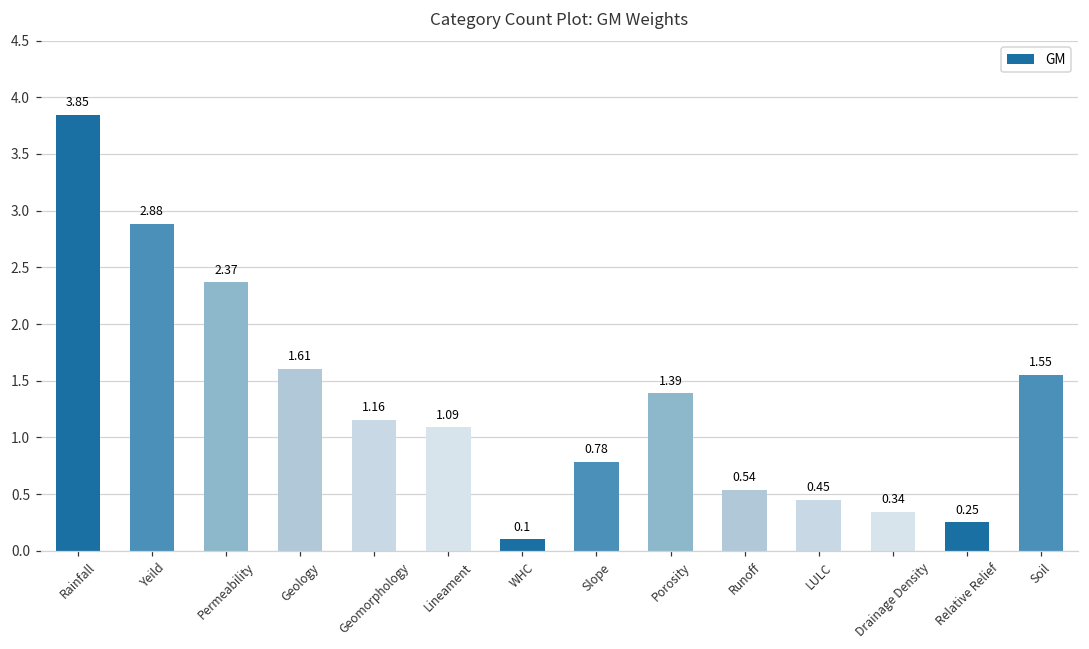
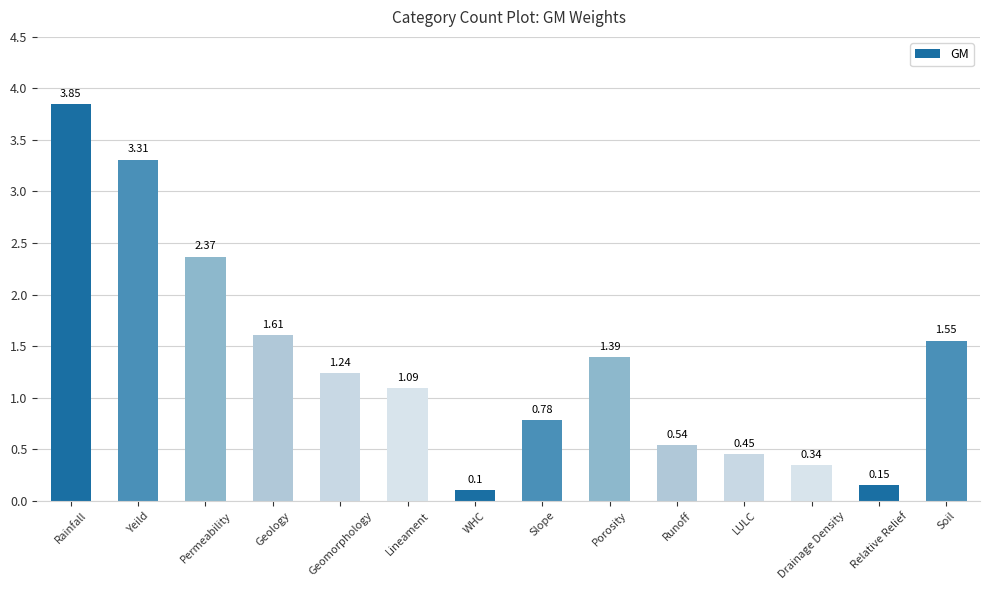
  {
    "Rainfall": 3.85,
-   "Yeild": 2.88,
+   "Yeild": 3.31,
    "Permeability": 2.37,
    "Geology": 1.61,
-   "Geomorphology": 1.16,
+   "Geomorphology": 1.24,
    "Lineament": 1.09,
    "WHC": 0.1,
    "Slope": 0.78,
    "Porosity": 1.39,
    "Runoff": 0.54,
    "LULC": 0.45,
    "Drainage Density": 0.34,
-   "Relative Relief": 0.25,
+   "Relative Relief": 0.15,
    "Soil": 1.55
  }
